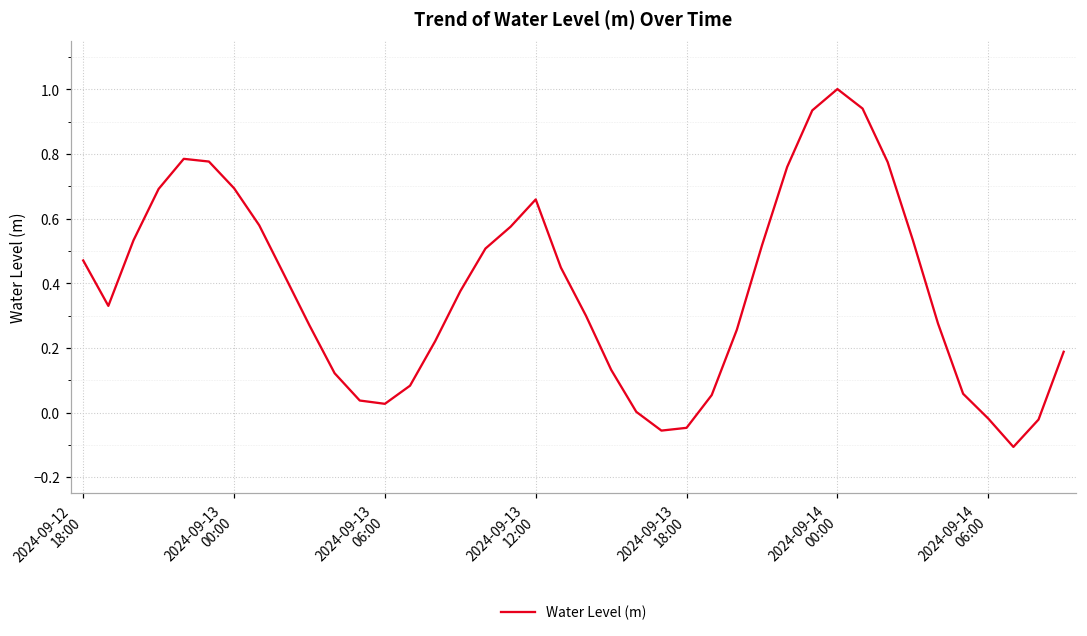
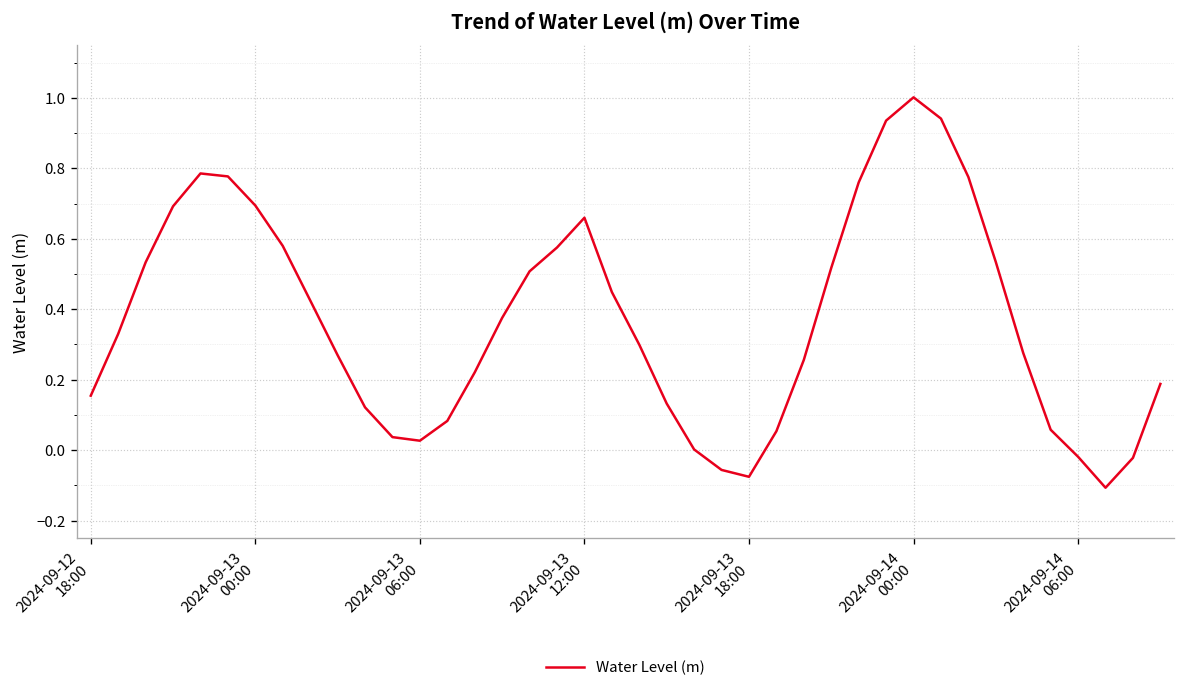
  {
-   "2024-09-12 18:00": 0.47,
+   "2024-09-12 18:00": 0.15,
    "2024-09-13 00:00": 0.69,
    "2024-09-13 06:00": 0.03,
    "2024-09-13 12:00": 0.66,
-   "2024-09-13 18:00": -0.05,
+   "2024-09-13 18:00": -0.08,
    "2024-09-14 00:00": 1.00,
    "2024-09-14 06:00": -0.02
  }
